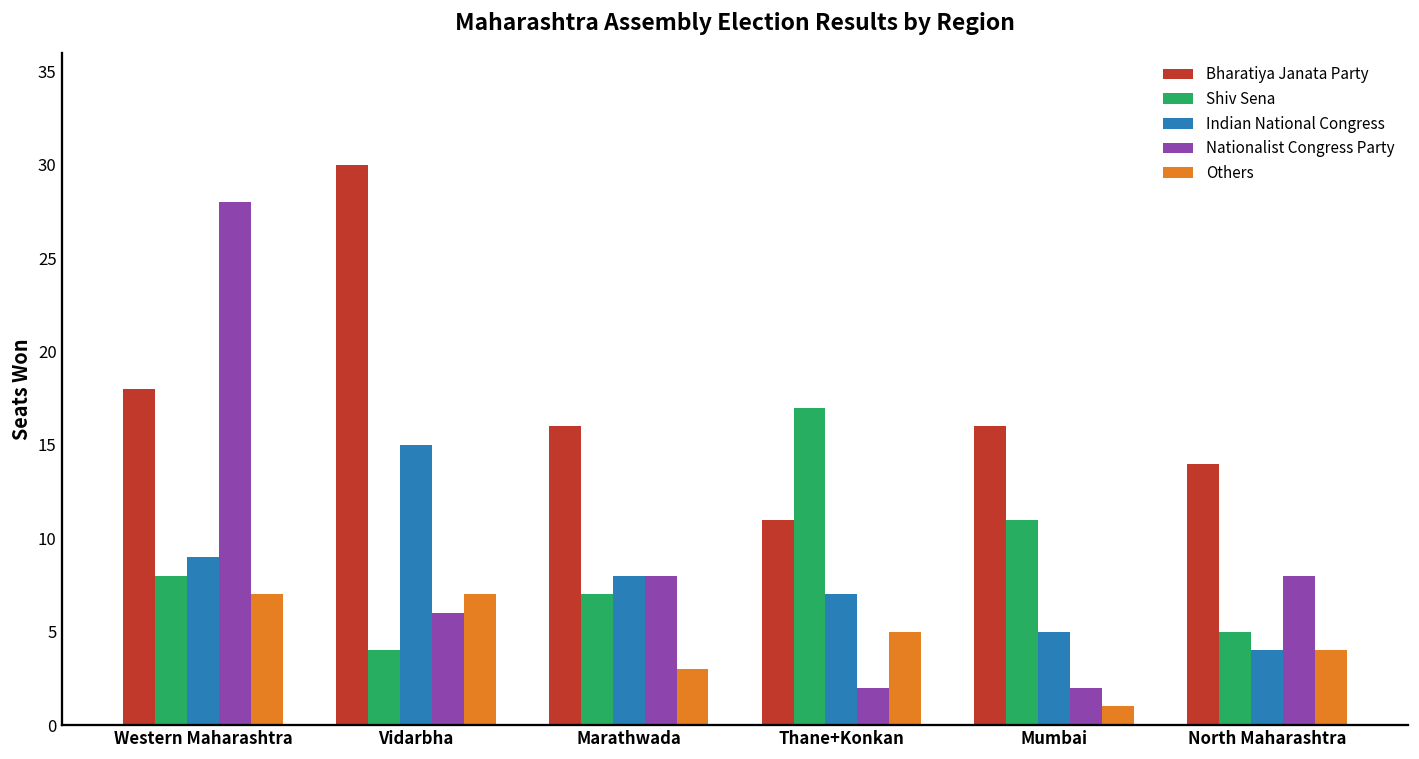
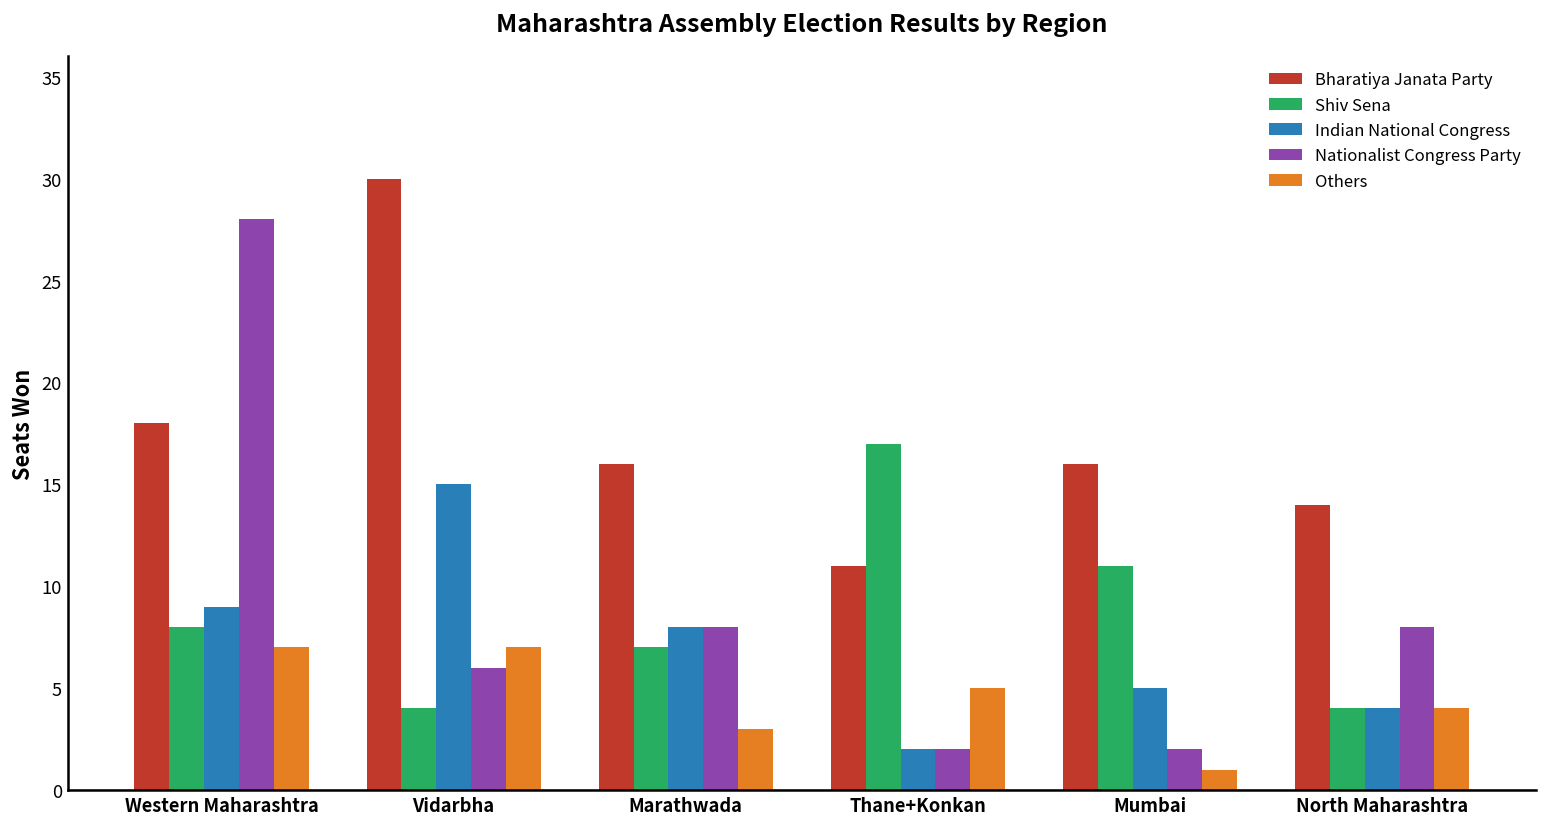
  {
    "Bharatiya Janata Party": {
      "Western Maharashtra": 18,
      "Vidarbha": 30,
      "Marathwada": 16,
      "Thane+Konkan": 11,
      "Mumbai": 16,
      "North Maharashtra": 14
    },
    "Shiv Sena": {
      "Western Maharashtra": 8,
      "Vidarbha": 4,
      "Marathwada": 7,
      "Thane+Konkan": 17,
      "Mumbai": 11,
-     "North Maharashtra": 5
+     "North Maharashtra": 4
    },
    "Indian National Congress": {
      "Western Maharashtra": 9,
      "Vidarbha": 15,
      "Marathwada": 8,
-     "Thane+Konkan": 7,
+     "Thane+Konkan": 2,
      "Mumbai": 5,
      "North Maharashtra": 4
    },
    "Nationalist Congress Party": {
      "Western Maharashtra": 28,
      "Vidarbha": 6,
      "Marathwada": 8,
      "Thane+Konkan": 2,
      "Mumbai": 2,
      "North Maharashtra": 8
    },
    "Others": {
      "Western Maharashtra": 7,
      "Vidarbha": 7,
      "Marathwada": 3,
      "Thane+Konkan": 5,
      "Mumbai": 1,
      "North Maharashtra": 4
    }
  }
